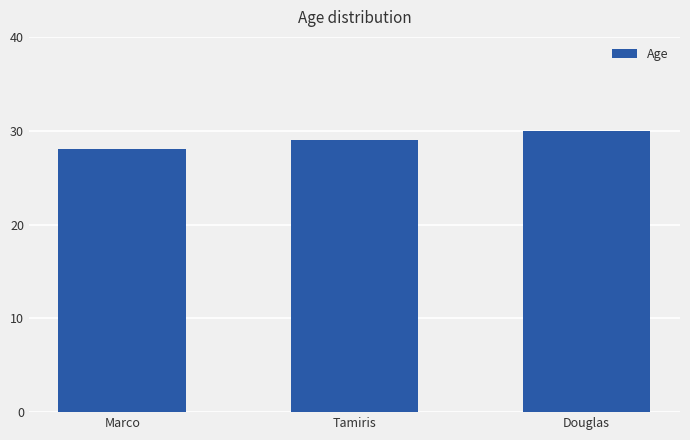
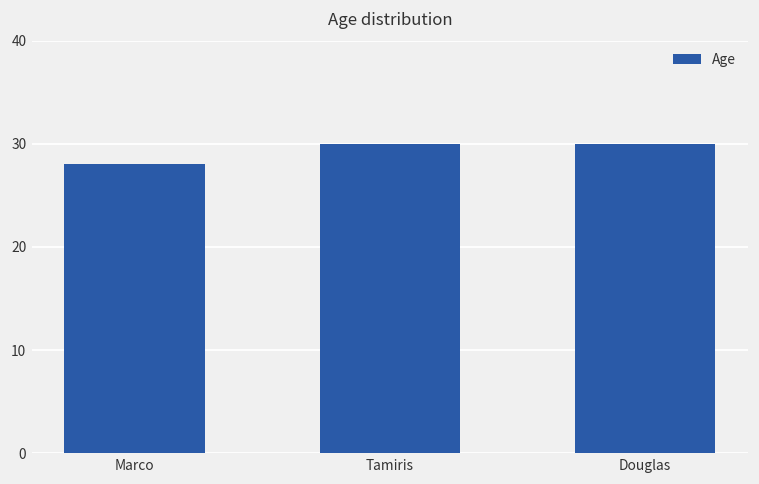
  {
    "Marco": 28,
-   "Tamiris": 29,
+   "Tamiris": 30,
    "Douglas": 30
  }
